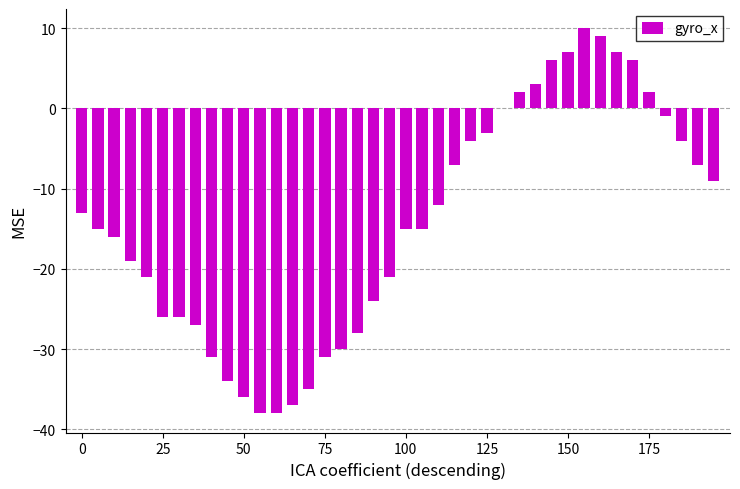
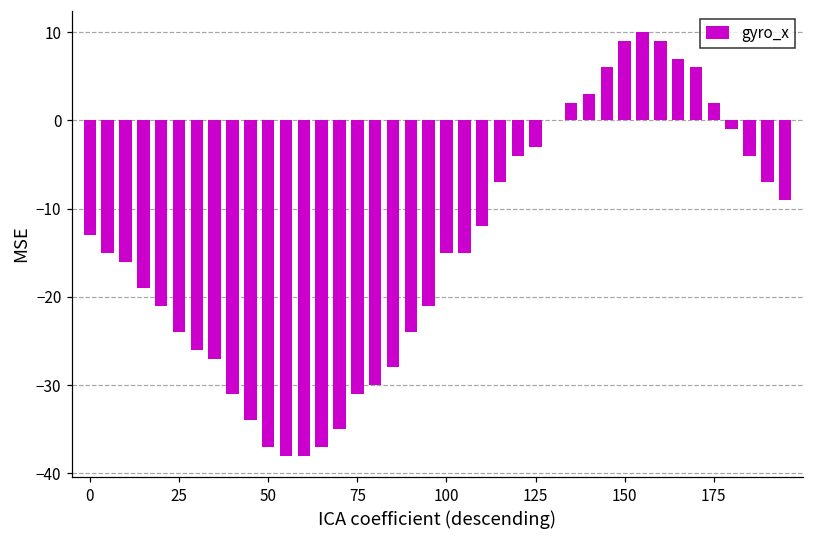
  {
    "0": -13,
-   "25": -26,
-   "50": -36,
+   "25": -24,
+   "50": -37,
    "75": -31,
    "100": -15,
    "125": -3,
-   "150": 7,
+   "150": 9,
    "175": 2
  }
